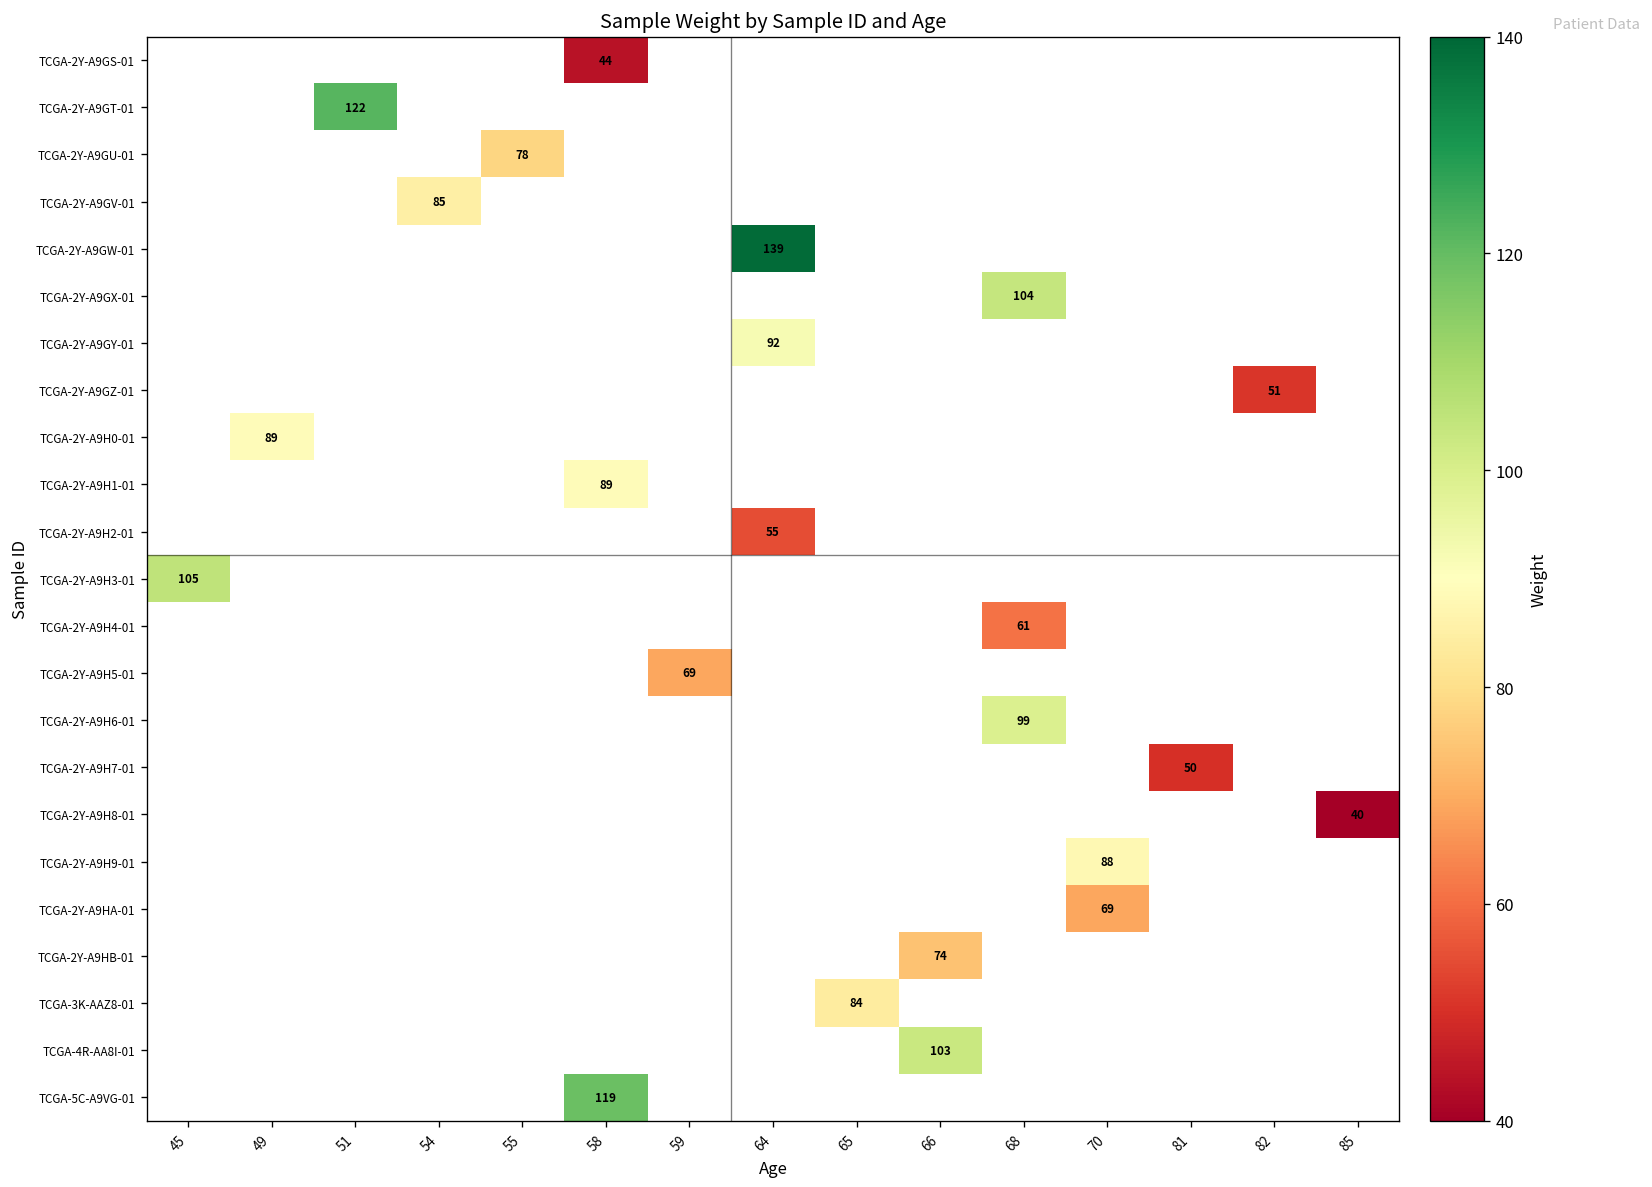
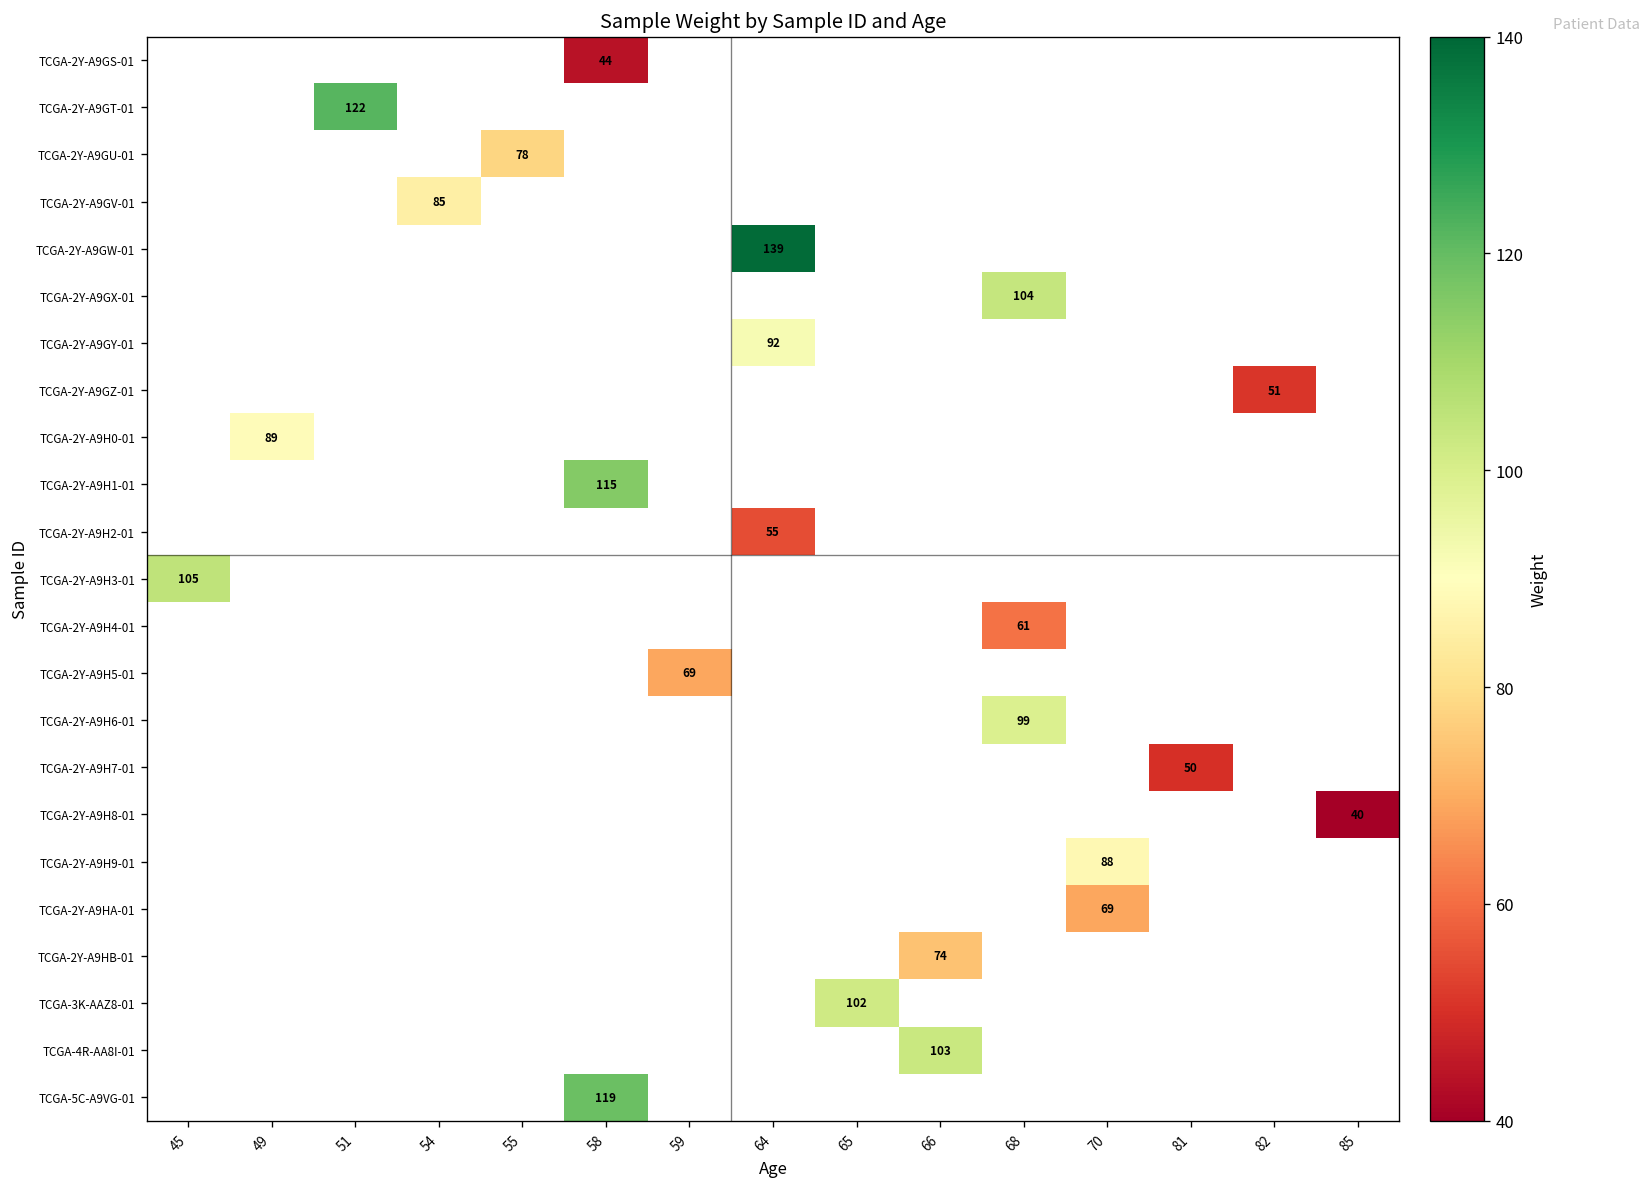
  {
    "TCGA-2Y-A9GS-01": {
      "58": 44
    },
    "TCGA-2Y-A9GT-01": {
      "51": 122
    },
    "TCGA-2Y-A9GU-01": {
      "55": 78
    },
    "TCGA-2Y-A9GV-01": {
      "54": 85
    },
    "TCGA-2Y-A9GW-01": {
      "64": 139
    },
    "TCGA-2Y-A9GX-01": {
      "68": 104
    },
    "TCGA-2Y-A9GY-01": {
      "64": 92
    },
    "TCGA-2Y-A9GZ-01": {
      "82": 51
    },
    "TCGA-2Y-A9H0-01": {
      "49": 89
    },
    "TCGA-2Y-A9H1-01": {
-     "58": 89
+     "58": 115
    },
    "TCGA-2Y-A9H2-01": {
      "64": 55
    },
    "TCGA-2Y-A9H3-01": {
      "45": 105
    },
    "TCGA-2Y-A9H4-01": {
      "68": 61
    },
    "TCGA-2Y-A9H5-01": {
      "59": 69
    },
    "TCGA-2Y-A9H6-01": {
      "68": 99
    },
    "TCGA-2Y-A9H7-01": {
      "81": 50
    },
    "TCGA-2Y-A9H8-01": {
      "85": 40
    },
    "TCGA-2Y-A9H9-01": {
      "70": 88
    },
    "TCGA-2Y-A9HA-01": {
      "70": 69
    },
    "TCGA-2Y-A9HB-01": {
      "66": 74
    },
    "TCGA-3K-AAZ8-01": {
-     "65": 84
+     "65": 102
    },
    "TCGA-4R-AA8I-01": {
      "66": 103
    },
    "TCGA-5C-A9VG-01": {
      "58": 119
    }
  }
